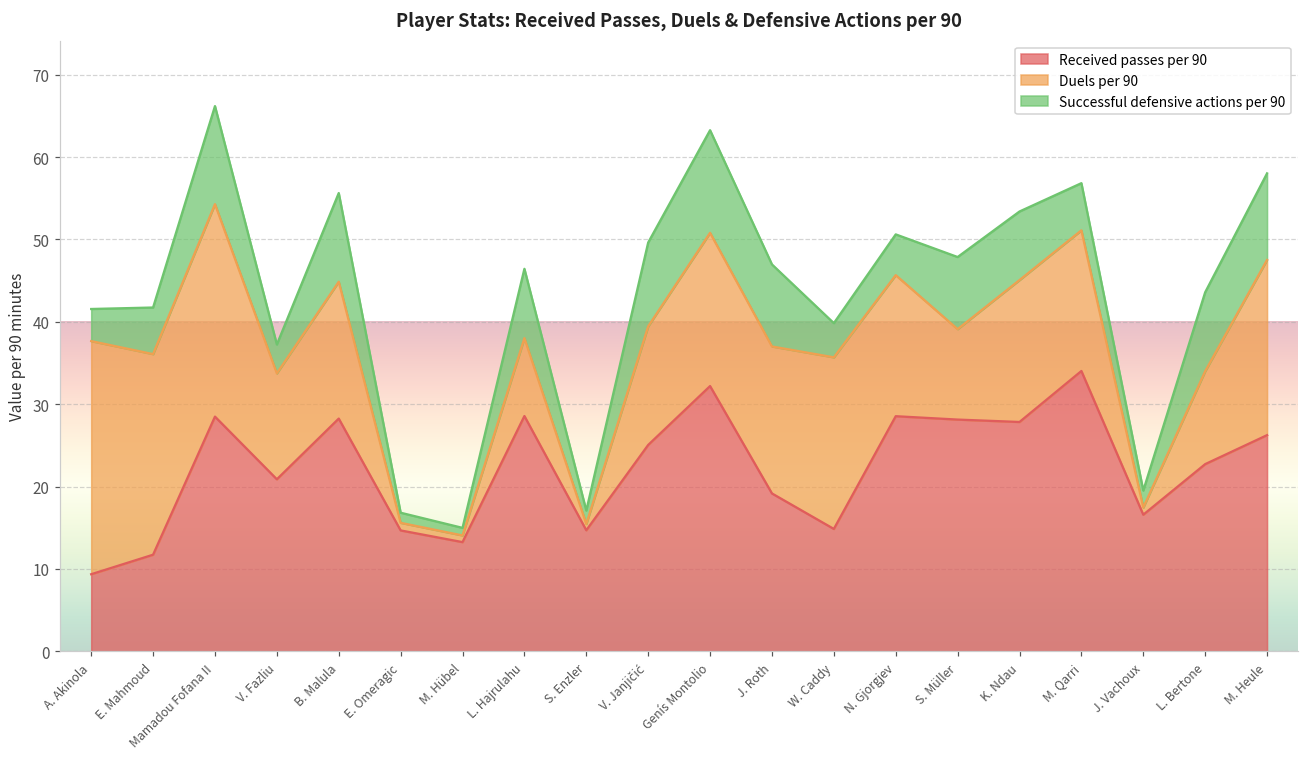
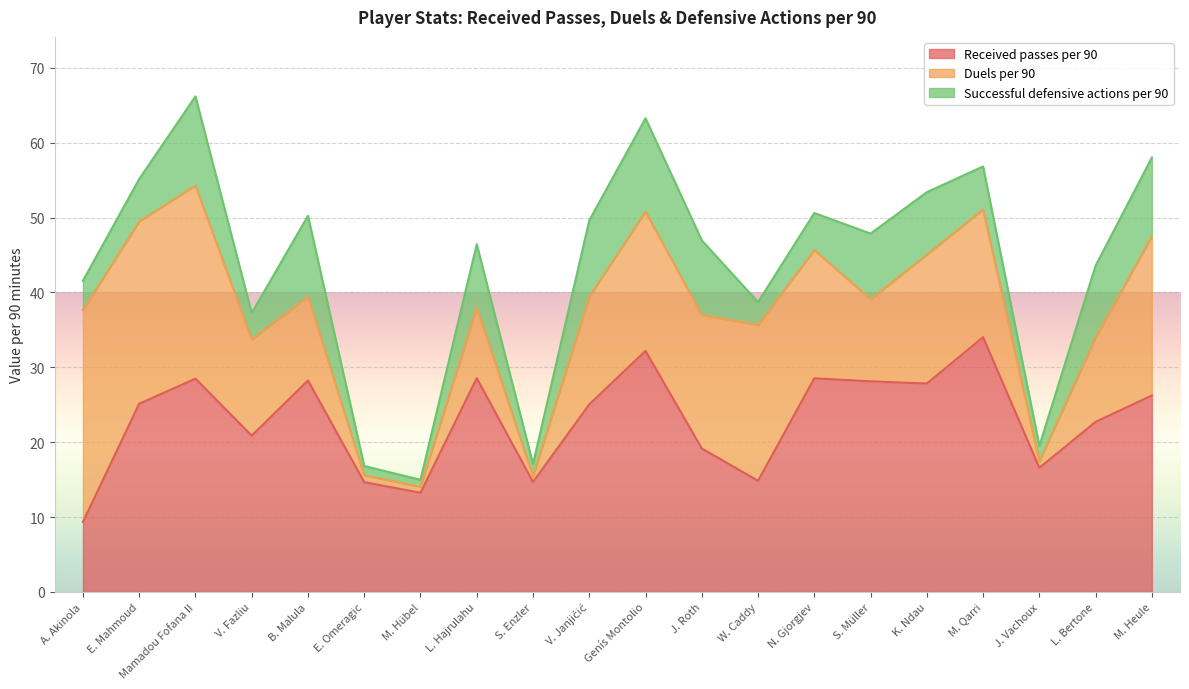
  {
    "Received passes per 90": {
      "A. Akinola": 9,
-     "E. Mahmoud": 12,
+     "E. Mahmoud": 25,
      "Mamadou Fofana II": 28,
      "V. Fazliu": 21,
      "B. Malula": 28,
      "E. Omeragic": 15,
      "M. Hübel": 13,
      "L. Hajrulahu": 29,
      "S. Enzler": 15,
      "V. Janjičić": 25,
      "Genís Montolio": 32,
      "J. Roth": 19,
      "W. Caddy": 15,
      "N. Gjorgjev": 29,
      "S. Müller": 28,
      "K. Ndau": 28,
      "M. Qarri": 34,
      "J. Vachoux": 17,
      "L. Bertone": 23,
      "M. Heule": 26
    },
    "Duels per 90": {
      "A. Akinola": 28,
      "E. Mahmoud": 24,
      "Mamadou Fofana II": 26,
      "V. Fazliu": 13,
-     "B. Malula": 17,
+     "B. Malula": 11,
      "E. Omeragic": 1,
      "M. Hübel": 1,
      "L. Hajrulahu": 9,
      "S. Enzler": 1,
      "V. Janjičić": 14,
      "Genís Montolio": 19,
      "J. Roth": 18,
      "W. Caddy": 21,
      "N. Gjorgjev": 17,
      "S. Müller": 11,
      "K. Ndau": 17,
      "M. Qarri": 17,
      "J. Vachoux": 1,
      "L. Bertone": 11,
      "M. Heule": 21
    },
    "Successful defensive actions per 90": {
      "A. Akinola": 4,
      "E. Mahmoud": 6,
      "Mamadou Fofana II": 12,
      "V. Fazliu": 4,
      "B. Malula": 11,
      "E. Omeragic": 1,
      "M. Hübel": 1,
      "L. Hajrulahu": 8,
      "S. Enzler": 2,
      "V. Janjičić": 10,
      "Genís Montolio": 12,
      "J. Roth": 10,
-     "W. Caddy": 4,
+     "W. Caddy": 3,
      "N. Gjorgjev": 5,
      "S. Müller": 9,
      "K. Ndau": 8,
      "M. Qarri": 6,
      "J. Vachoux": 2,
      "L. Bertone": 10,
      "M. Heule": 11
    }
  }
